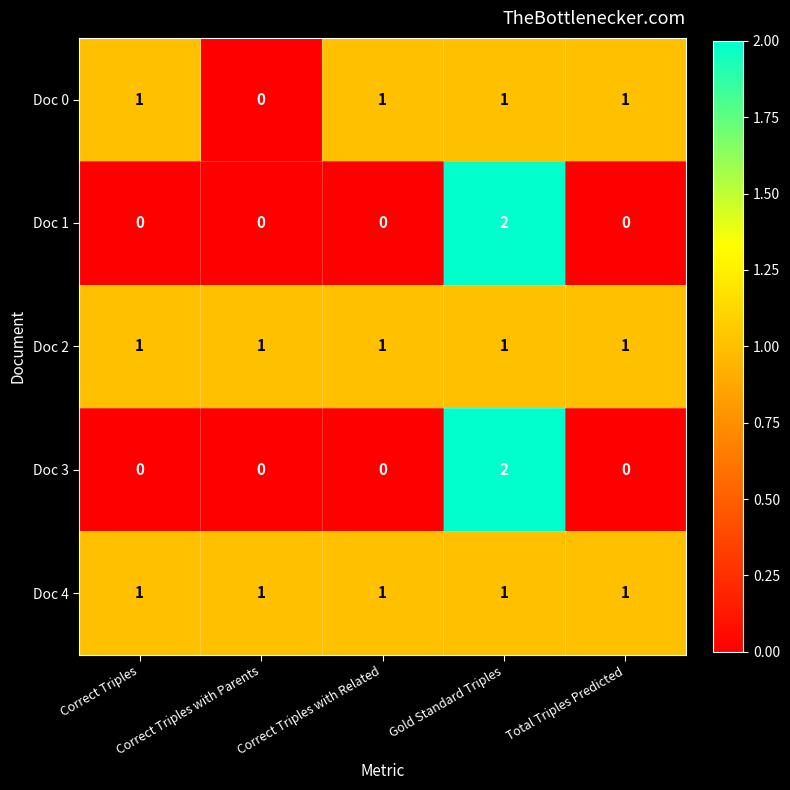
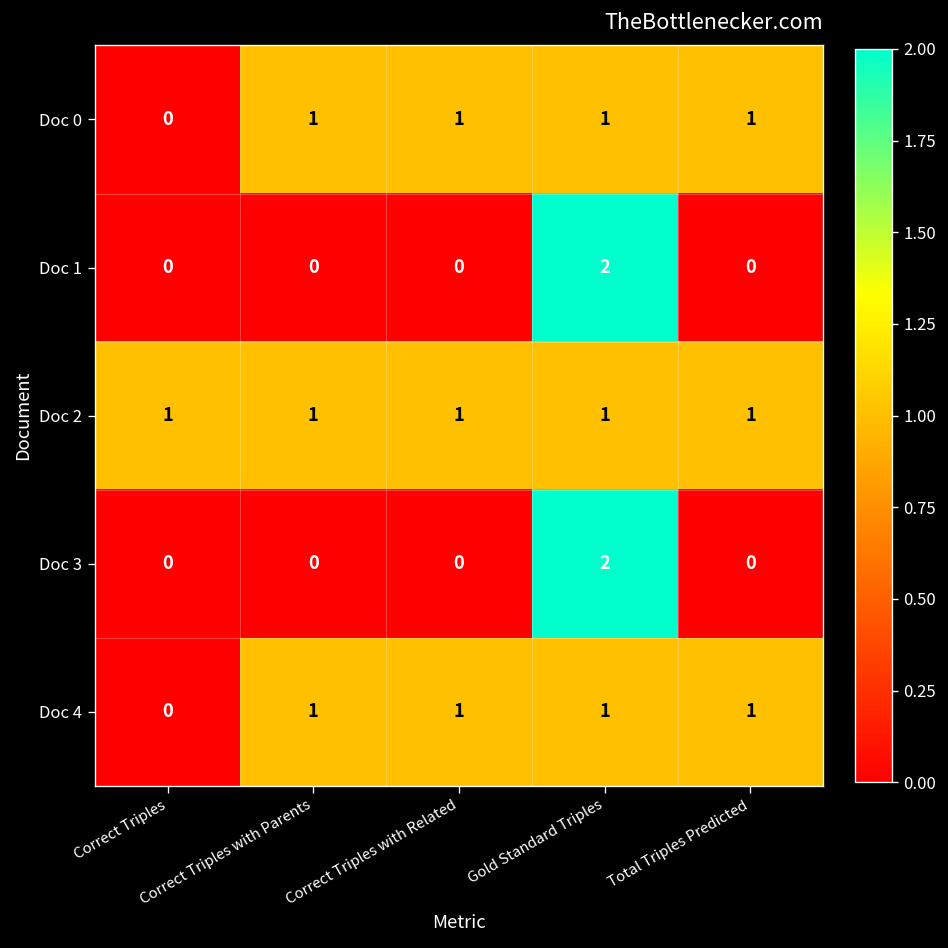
  {
    "Doc 0": {
-     "Correct Triples": 1,
-     "Correct Triples with Parents": 0,
+     "Correct Triples": 0,
+     "Correct Triples with Parents": 1,
      "Correct Triples with Related": 1,
      "Gold Standard Triples": 1,
      "Total Triples Predicted": 1
    },
    "Doc 1": {
      "Correct Triples": 0,
      "Correct Triples with Parents": 0,
      "Correct Triples with Related": 0,
      "Gold Standard Triples": 2,
      "Total Triples Predicted": 0
    },
    "Doc 2": {
      "Correct Triples": 1,
      "Correct Triples with Parents": 1,
      "Correct Triples with Related": 1,
      "Gold Standard Triples": 1,
      "Total Triples Predicted": 1
    },
    "Doc 3": {
      "Correct Triples": 0,
      "Correct Triples with Parents": 0,
      "Correct Triples with Related": 0,
      "Gold Standard Triples": 2,
      "Total Triples Predicted": 0
    },
    "Doc 4": {
-     "Correct Triples": 1,
+     "Correct Triples": 0,
      "Correct Triples with Parents": 1,
      "Correct Triples with Related": 1,
      "Gold Standard Triples": 1,
      "Total Triples Predicted": 1
    }
  }
